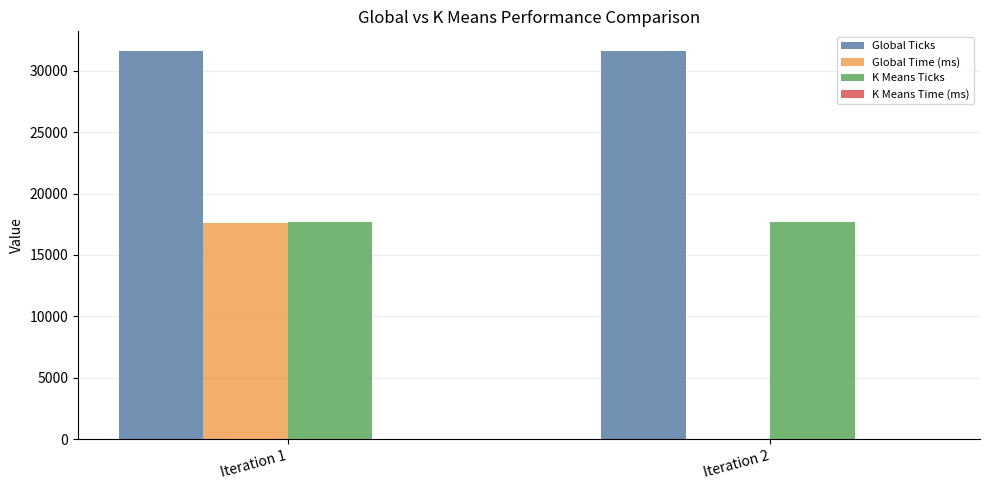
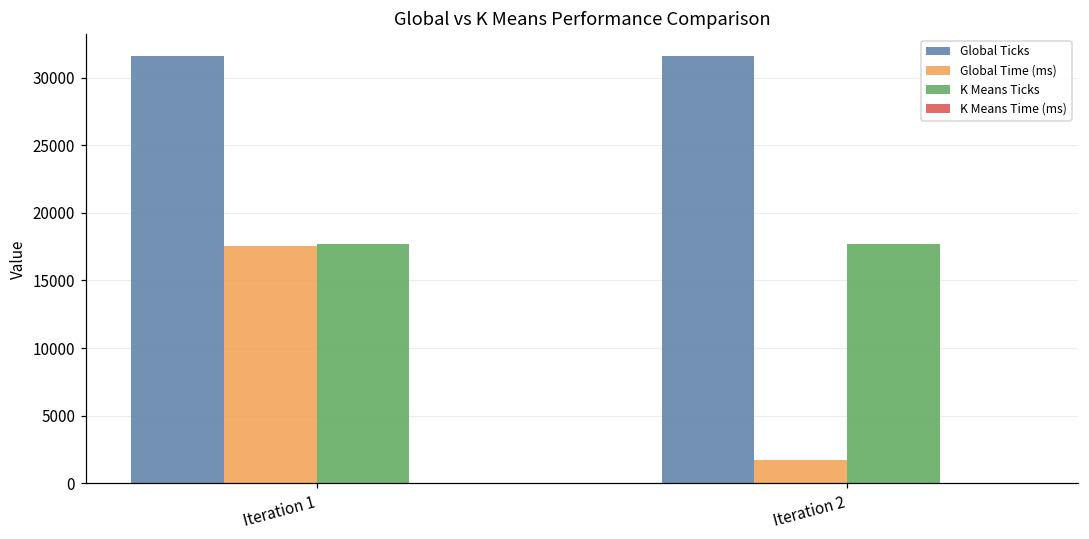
  {
    "Global Ticks": {
      "Iteration 1": 31600,
      "Iteration 2": 31600
    },
    "Global Time (ms)": {
      "Iteration 1": 17600,
-     "Iteration 2": 0
+     "Iteration 2": 1700
    },
    "K Means Ticks": {
      "Iteration 1": 17700,
      "Iteration 2": 17700
    }
  }
